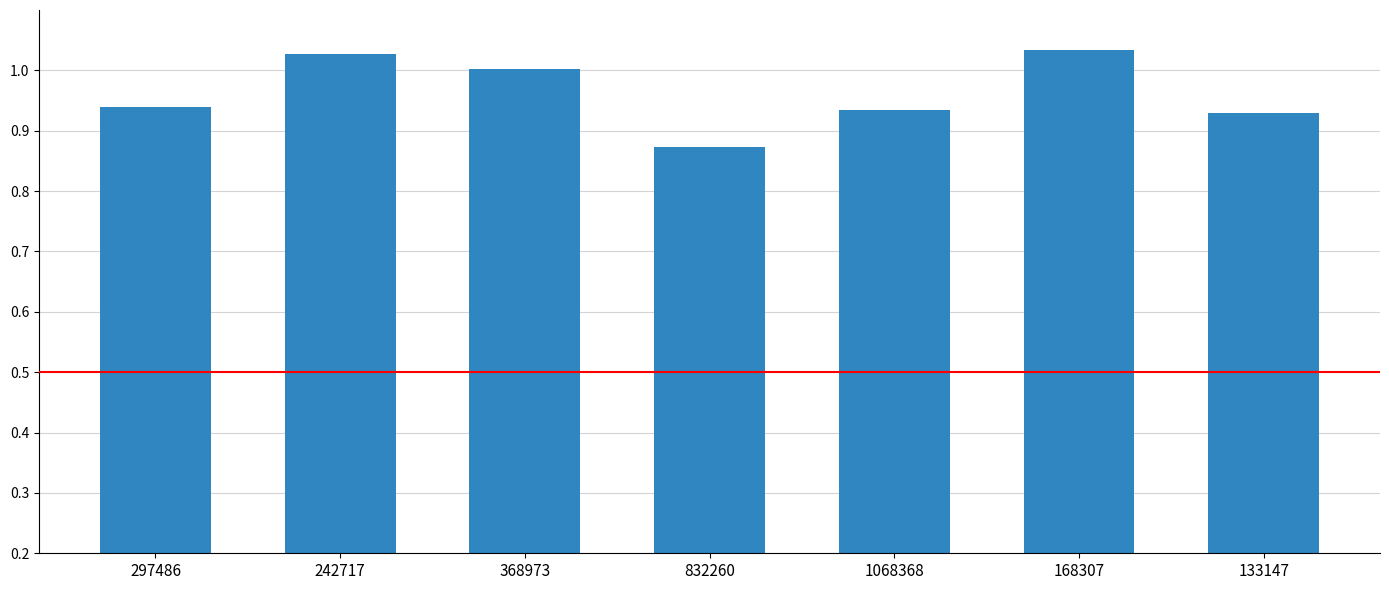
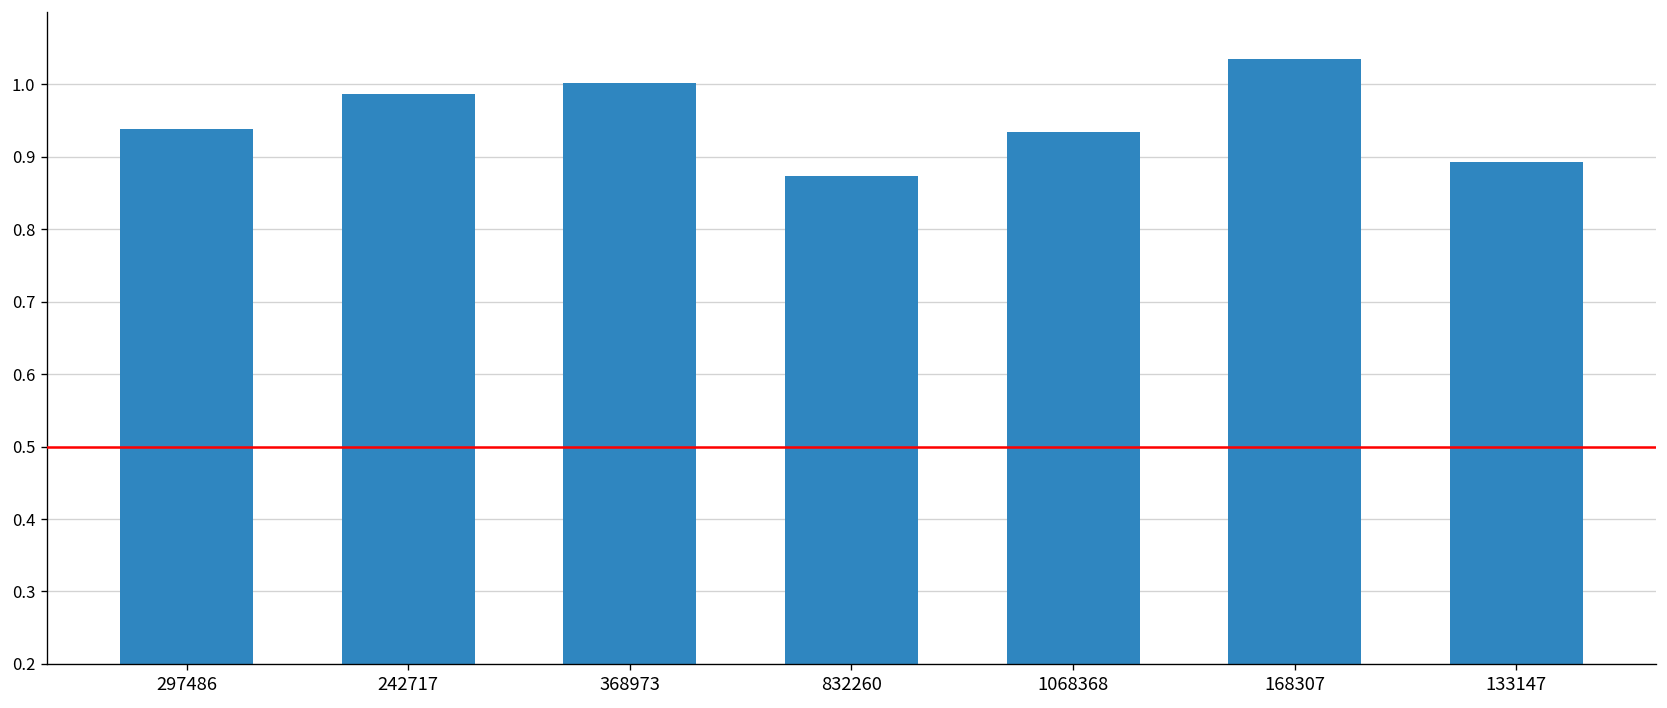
  {
    "297486": 0.94,
-   "242717": 1.03,
+   "242717": 0.99,
    "368973": 1.00,
    "832260": 0.87,
    "1068368": 0.94,
    "168307": 1.03,
-   "133147": 0.93
+   "133147": 0.89
  }
